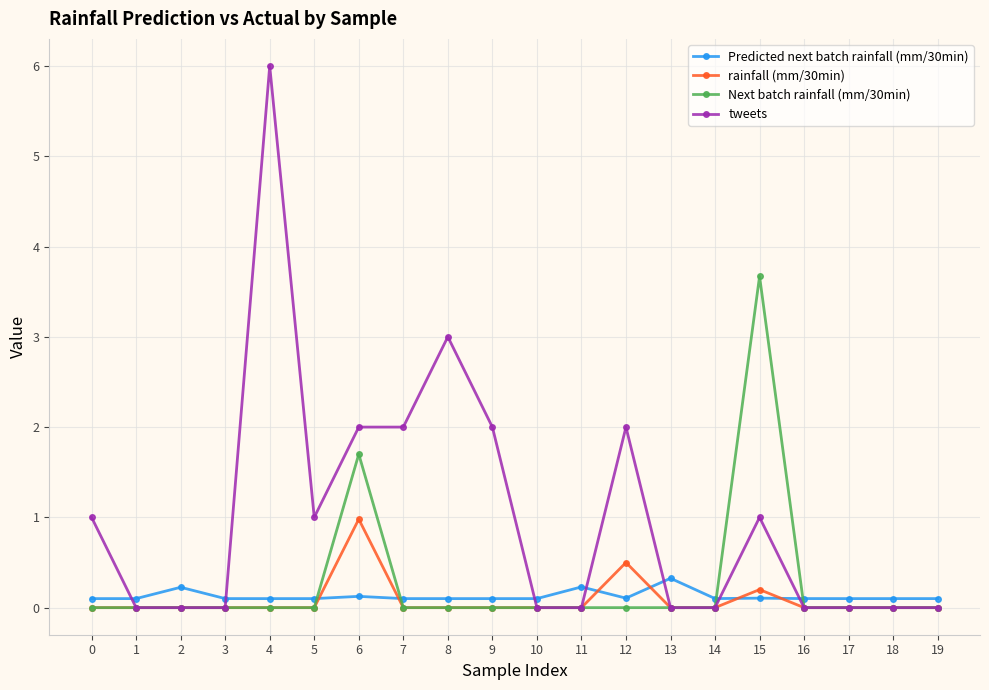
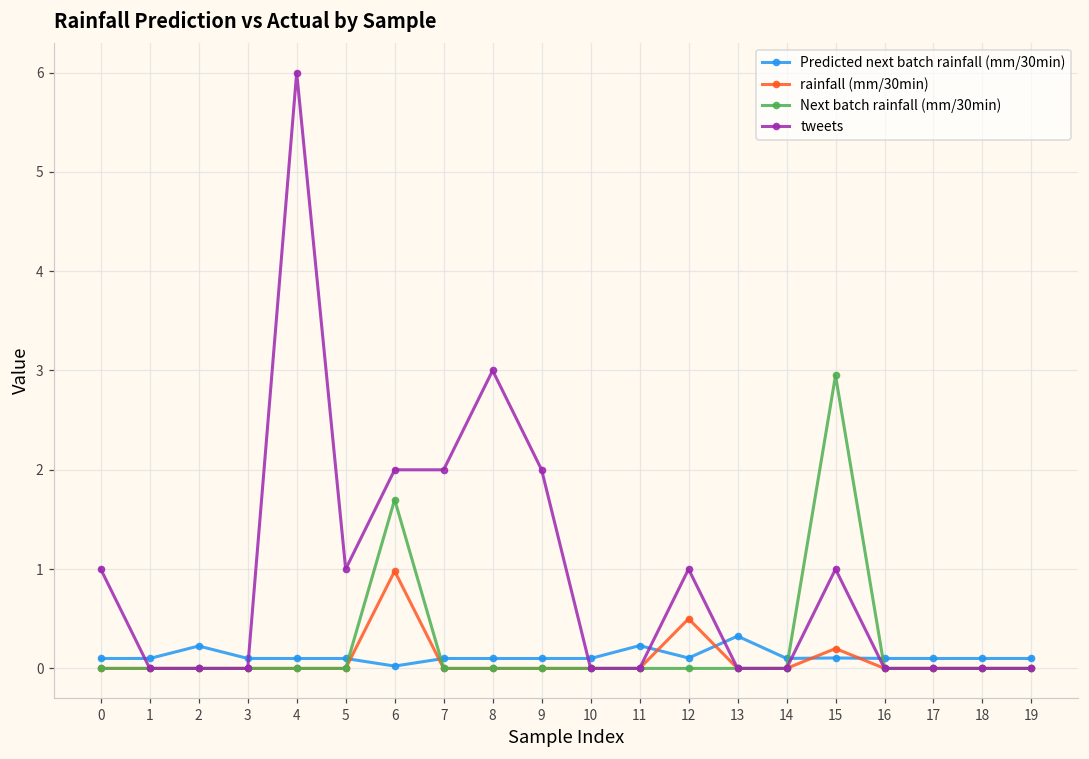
  {
    "Predicted next batch rainfall (mm/30min)": {
      "0": 0.1,
      "1": 0.1,
      "2": 0.2,
      "3": 0.1,
      "4": 0.1,
      "5": 0.1,
-     "6": 0.1,
+     "6": 0.0,
      "7": 0.1,
      "8": 0.1,
      "9": 0.1,
      "10": 0.1,
      "11": 0.2,
      "12": 0.1,
      "13": 0.3,
      "14": 0.1,
      "15": 0.1,
      "16": 0.1,
      "17": 0.1,
      "18": 0.1,
      "19": 0.1
    },
    "rainfall (mm/30min)": {
      "6": 1.0,
      "12": 0.5,
      "15": 0.2
    },
    "Next batch rainfall (mm/30min)": {
      "6": 1.7,
      "12": 0.0,
-     "15": 3.7
+     "15": 3.0
    },
    "tweets": {
      "0": 1,
      "4": 6,
      "5": 1,
      "6": 2,
      "7": 2,
      "8": 3,
      "9": 2,
-     "12": 2,
+     "12": 1,
      "15": 1
    }
  }
